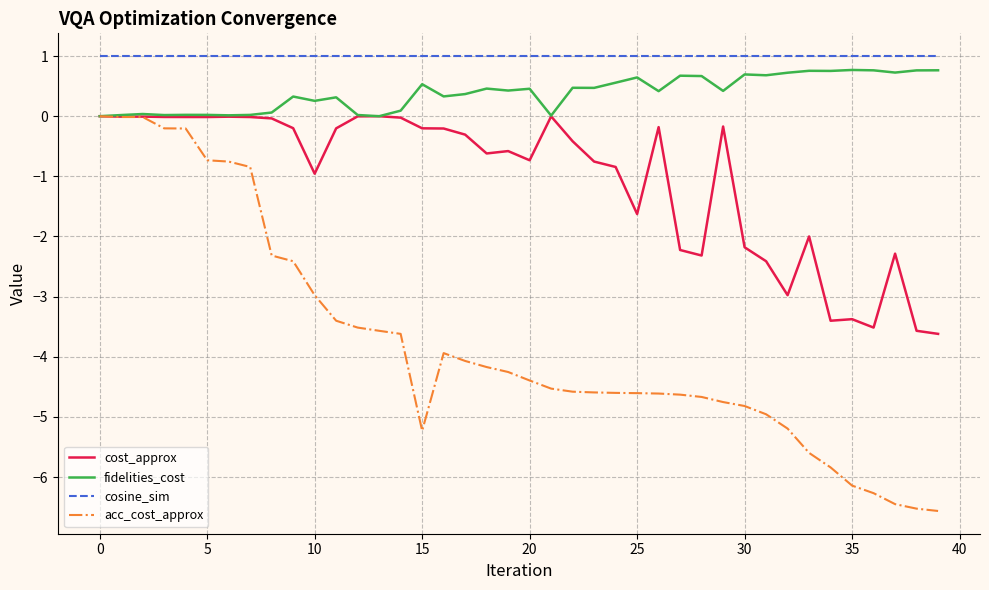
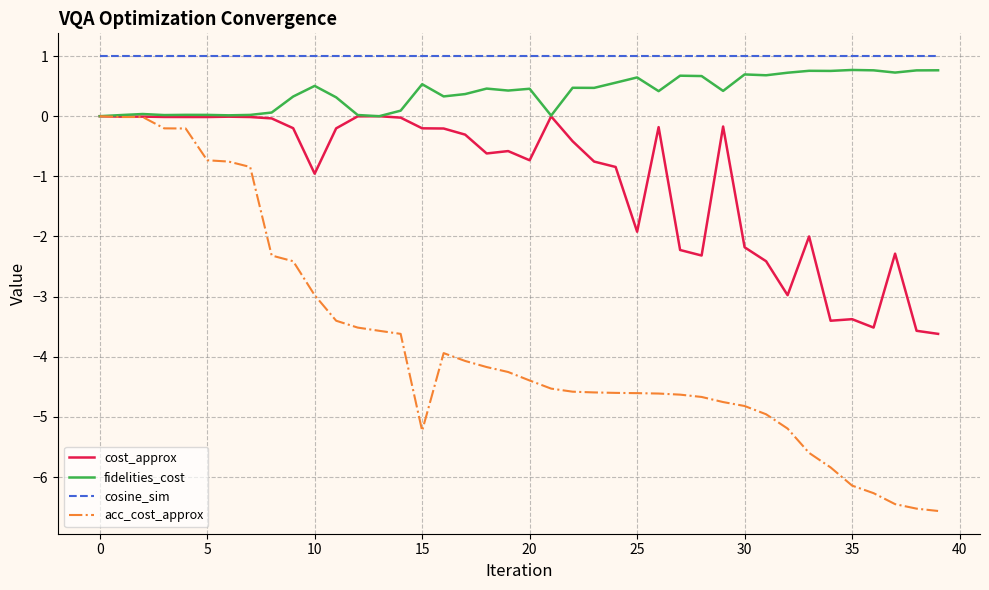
  {
    "cost_approx": {
      "10": -1.0,
      "15": -0.2,
      "20": -0.7,
-     "25": -1.6,
+     "25": -1.9,
      "30": -2.2,
      "35": -3.4
    },
    "fidelities_cost": {
-     "10": 0.3,
+     "10": 0.5,
      "15": 0.5,
      "20": 0.5,
      "25": 0.6,
      "30": 0.7,
      "35": 0.8
    },
    "cosine_sim": {
      "0": 1.0,
      "5": 1.0,
      "10": 1.0,
      "15": 1.0,
      "20": 1.0,
      "25": 1.0,
      "30": 1.0,
      "35": 1.0
    },
    "acc_cost_approx": {
      "5": -0.7,
      "10": -3.0,
      "15": -5.2,
      "20": -4.4,
      "25": -4.6,
      "30": -4.8,
      "35": -6.1
    }
  }
